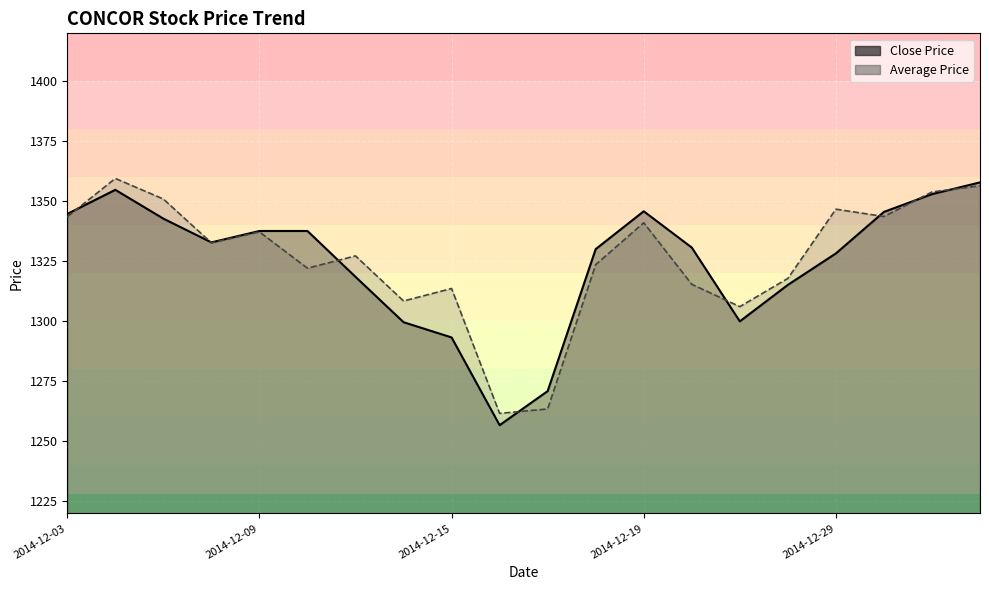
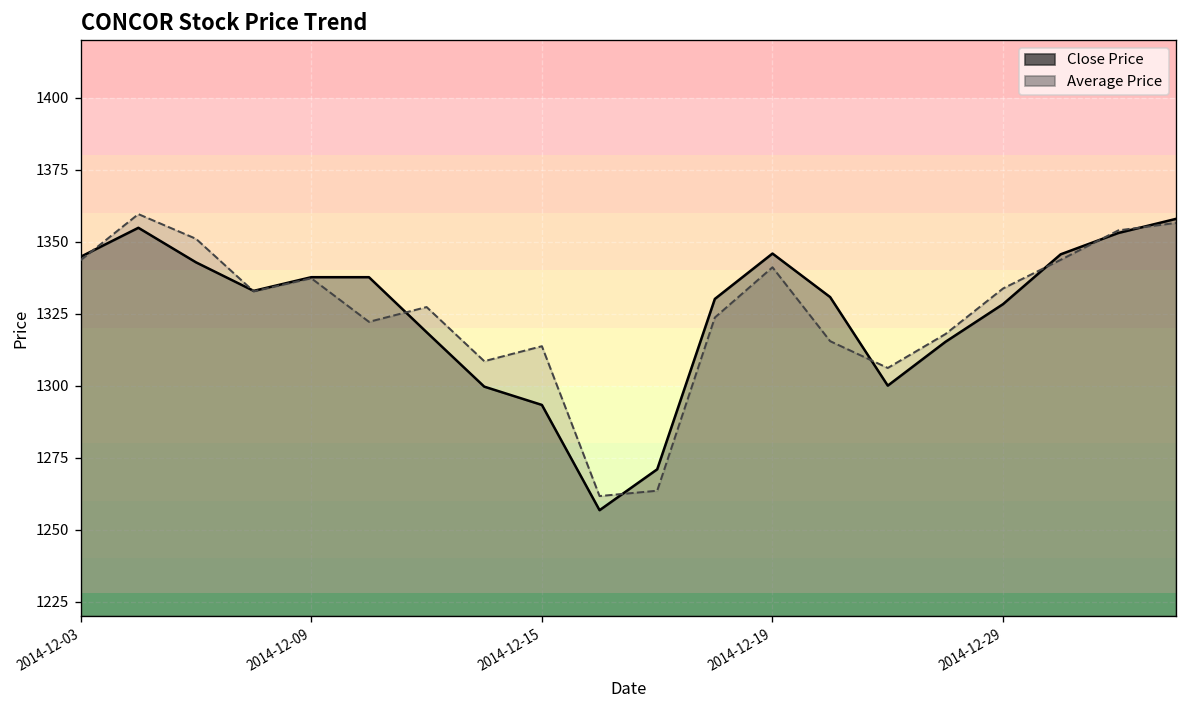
  {
    "Close Price": {
      "2014-12-03": 1345,
      "2014-12-15": 1293,
      "2014-12-19": 1346,
      "2014-12-29": 1328
    },
    "Average Price": {
      "2014-12-03": 1344,
      "2014-12-15": 1314,
      "2014-12-19": 1341,
-     "2014-12-29": 1347
+     "2014-12-29": 1334
    }
  }
